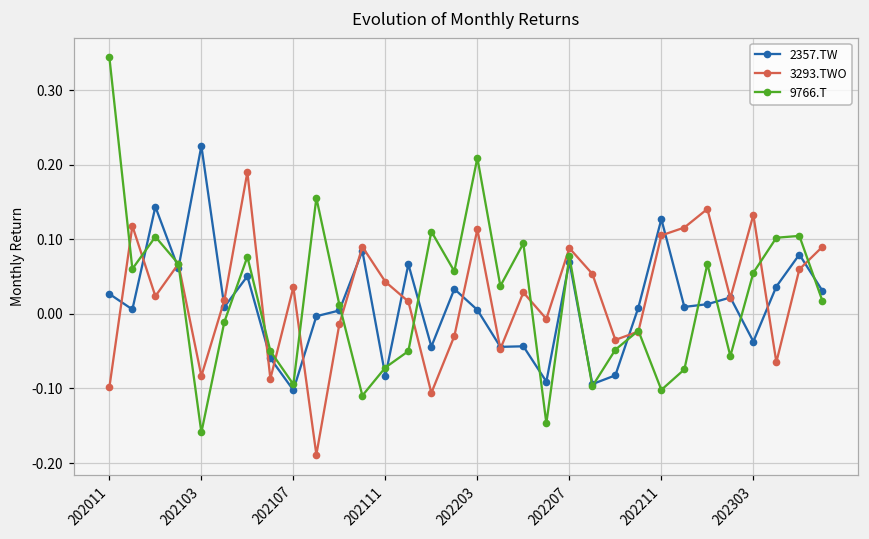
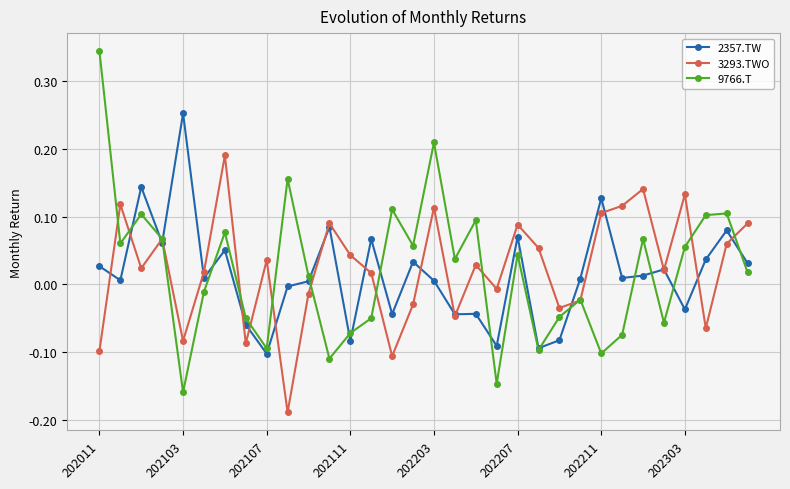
  {
    "2357.TW": {
      "202011": 0.03,
-     "202103": 0.23,
+     "202103": 0.25,
      "202107": -0.10,
      "202111": -0.08,
      "202203": 0.01,
      "202207": 0.07,
      "202211": 0.13,
      "202303": -0.04
    },
    "3293.TWO": {
      "202011": -0.10,
      "202103": -0.08,
      "202107": 0.04,
      "202111": 0.04,
      "202203": 0.11,
      "202207": 0.09,
      "202211": 0.11,
      "202303": 0.13
    },
    "9766.T": {
      "202011": 0.34,
      "202103": -0.16,
      "202107": -0.09,
      "202111": -0.07,
      "202203": 0.21,
-     "202207": 0.08,
+     "202207": 0.04,
      "202211": -0.10,
      "202303": 0.06
    }
  }
